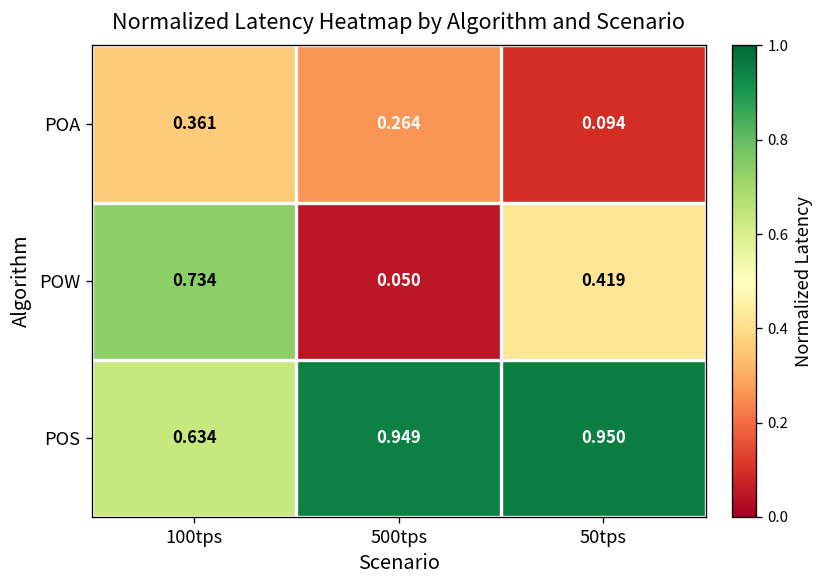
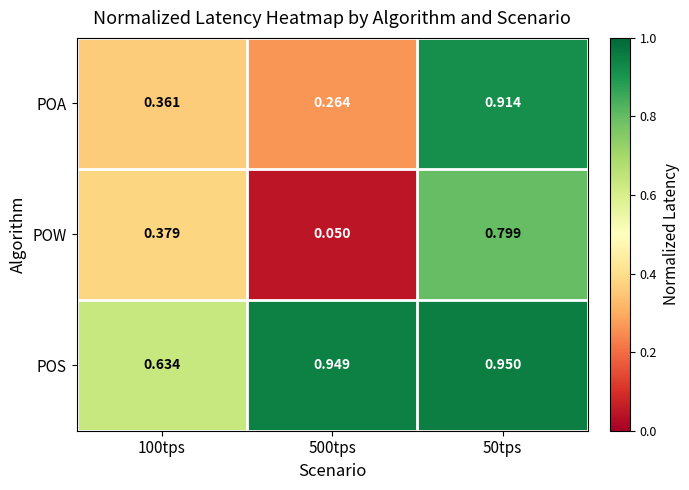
  {
    "POA": {
      "100tps": 0.361,
      "500tps": 0.264,
-     "50tps": 0.094
+     "50tps": 0.914
    },
    "POW": {
-     "100tps": 0.734,
+     "100tps": 0.379,
      "500tps": 0.050,
-     "50tps": 0.419
+     "50tps": 0.799
    },
    "POS": {
      "100tps": 0.634,
      "500tps": 0.949,
      "50tps": 0.950
    }
  }
